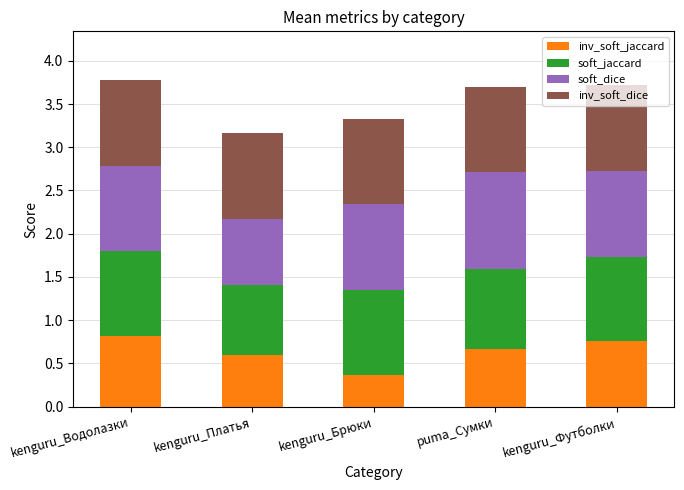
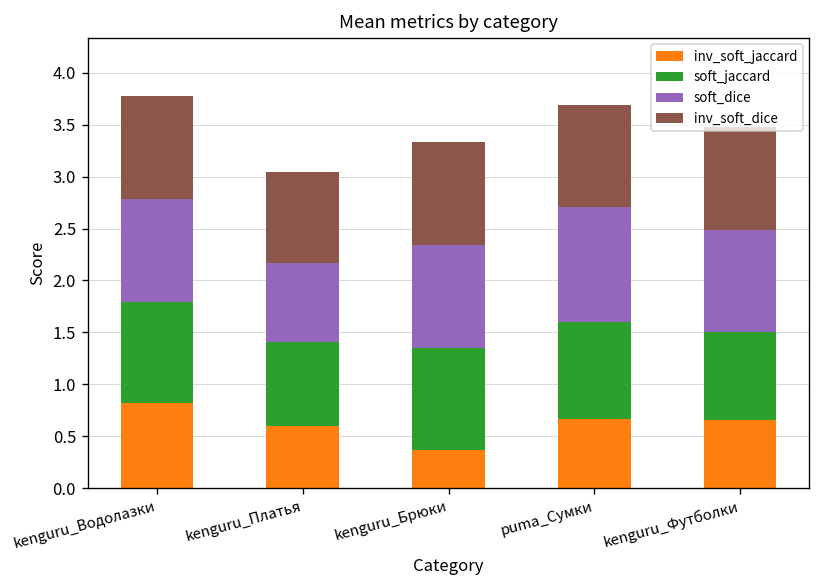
  {
    "inv_soft_jaccard": {
      "kenguru_Водолазки": 0.8,
      "kenguru_Платья": 0.6,
      "kenguru_Брюки": 0.4,
      "puma_Сумки": 0.7,
-     "kenguru_Футболки": 0.8
+     "kenguru_Футболки": 0.7
    },
    "soft_jaccard": {
      "kenguru_Водолазки": 1.0,
      "kenguru_Платья": 0.8,
      "kenguru_Брюки": 1.0,
      "puma_Сумки": 0.9,
-     "kenguru_Футболки": 1.0
+     "kenguru_Футболки": 0.8
    },
    "soft_dice": {
      "kenguru_Водолазки": 1.0,
      "kenguru_Платья": 0.8,
      "kenguru_Брюки": 1.0,
      "puma_Сумки": 1.1,
      "kenguru_Футболки": 1.0
    },
    "inv_soft_dice": {
      "kenguru_Водолазки": 1.0,
-     "kenguru_Платья": 1.0,
+     "kenguru_Платья": 0.9,
      "kenguru_Брюки": 1.0,
      "puma_Сумки": 1.0
    }
  }
